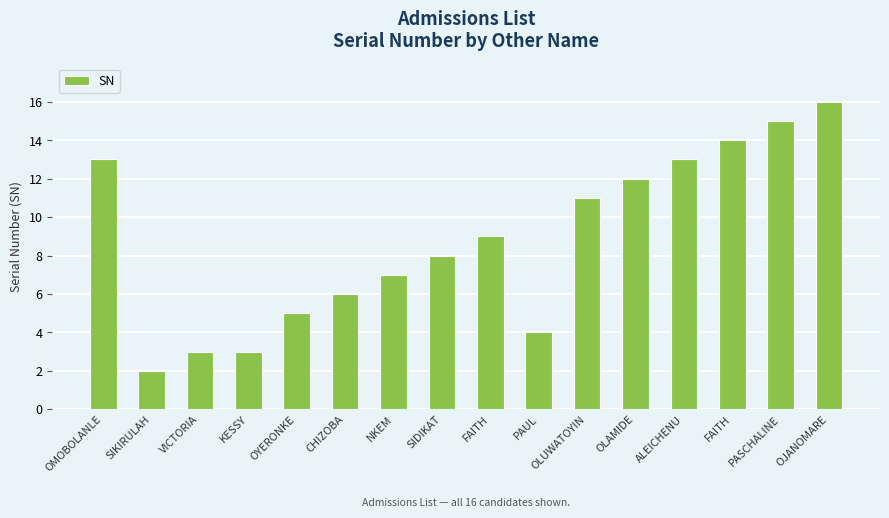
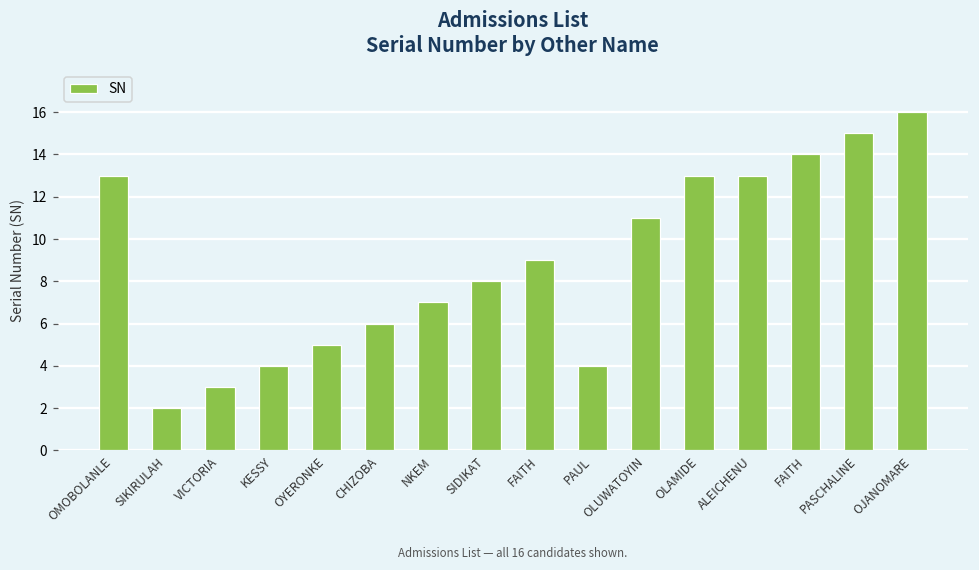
  {
    "OMOBOLANLE": 13,
    "SIKIRULAH": 2,
    "VICTORIA": 3,
-   "KESSY": 3,
+   "KESSY": 4,
    "OYERONKE": 5,
    "CHIZOBA": 6,
    "NKEM": 7,
    "SIDIKAT": 8,
    "PAUL": 4,
    "OLUWATOYIN": 11,
-   "OLAMIDE": 12,
+   "OLAMIDE": 13,
    "ALEICHENU": 13,
    "PASCHALINE": 15,
    "OJANOMARE": 16
  }
